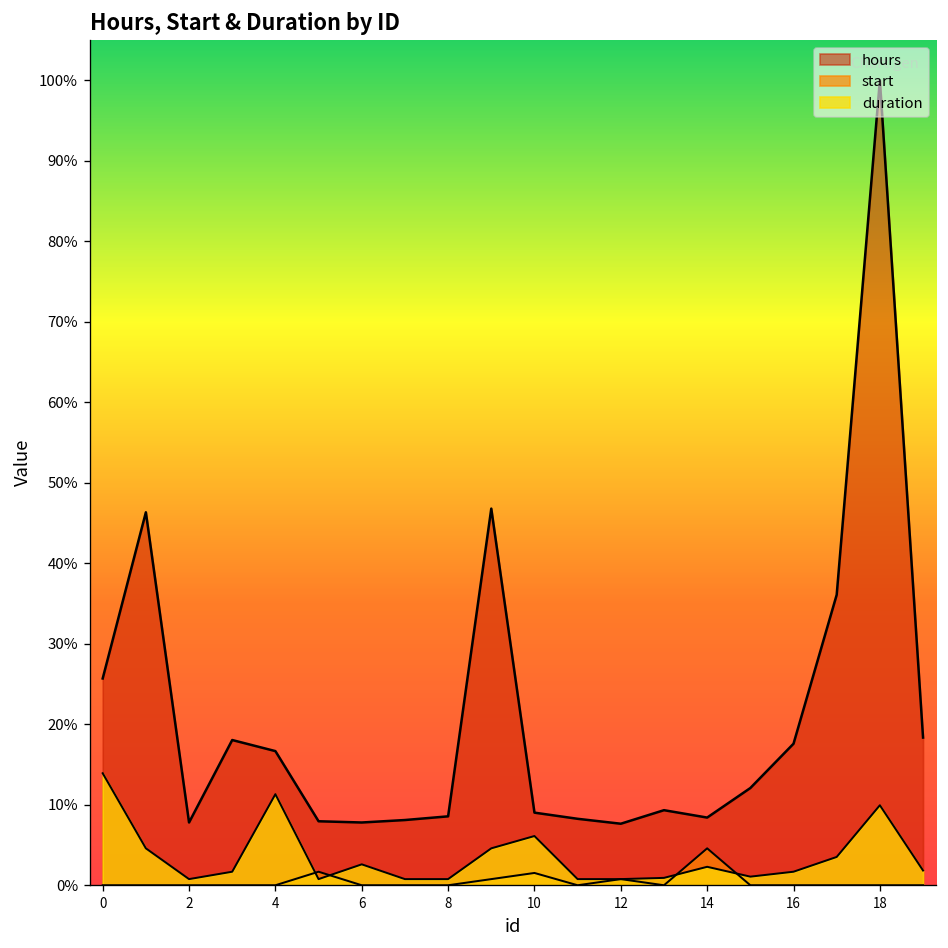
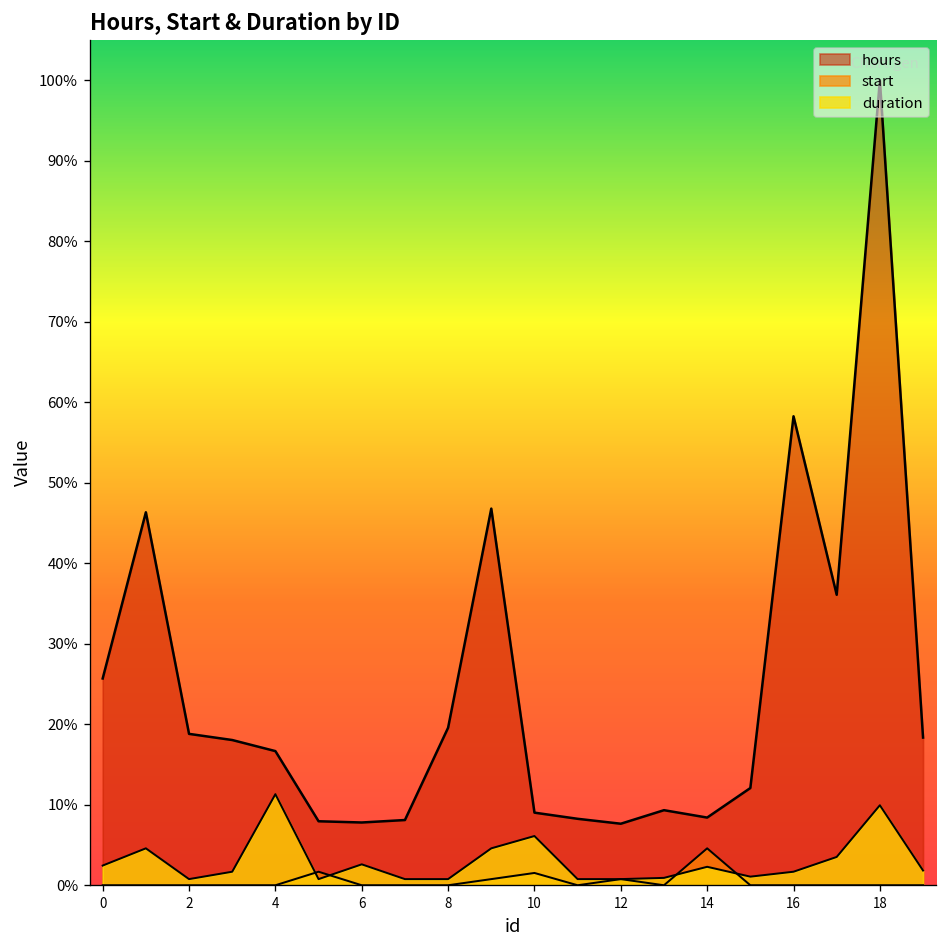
  {
    "hours": {
      "0": "26%",
-     "2": "8%",
+     "2": "19%",
      "4": "17%",
      "6": "8%",
-     "8": "9%",
+     "8": "20%",
      "10": "9%",
      "12": "8%",
      "14": "8%",
-     "16": "18%"
+     "16": "58%"
    },
    "start": {
      "0": "0%",
      "2": "0%",
      "4": "0%",
      "6": "0%",
      "8": "0%",
      "10": "2%",
      "14": "5%",
      "16": "0%",
      "18": "0%"
    },
    "duration": {
-     "0": "14%",
+     "0": "2%",
      "2": "1%",
      "4": "11%",
      "6": "3%",
      "8": "1%",
      "10": "6%",
      "14": "2%",
      "16": "2%",
      "18": "10%"
    }
  }
